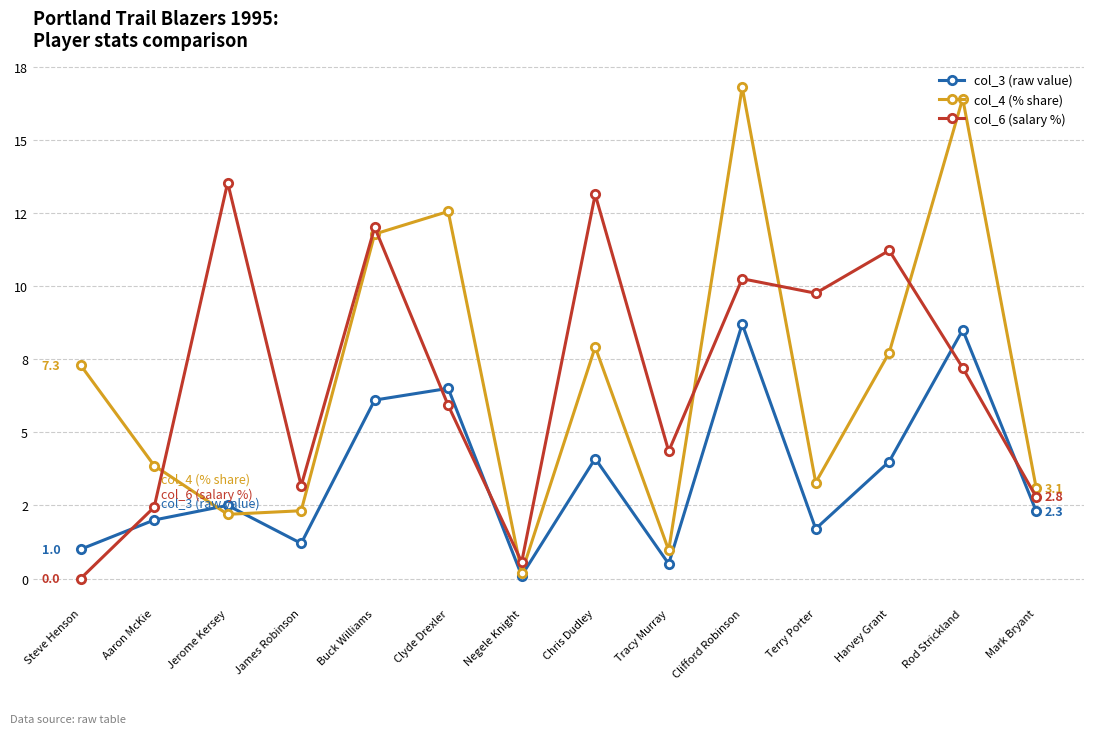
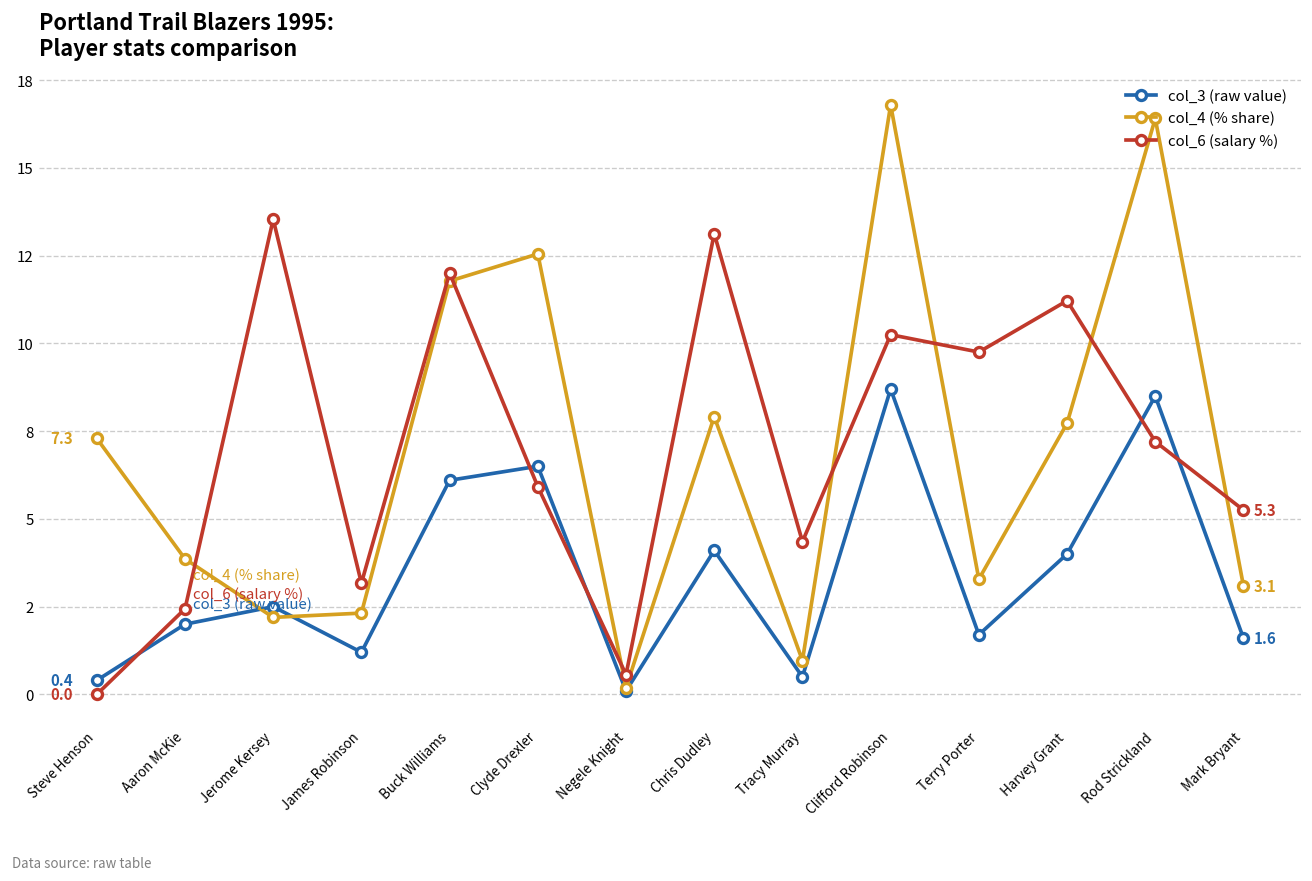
  {
    "col_3 (raw value)": {
-     "Steve Henson": 1.0,
-     "Mark Bryant": 2.3
+     "Steve Henson": 0.4,
+     "Mark Bryant": 1.6
    },
    "col_4 (% share)": {
      "Steve Henson": 7.3,
      "Aaron McKie": 4,
      "Mark Bryant": 3.1
    },
    "col_6 (salary %)": {
      "Steve Henson": 0.0,
-     "Mark Bryant": 2.8
+     "Mark Bryant": 5.3
    }
  }
